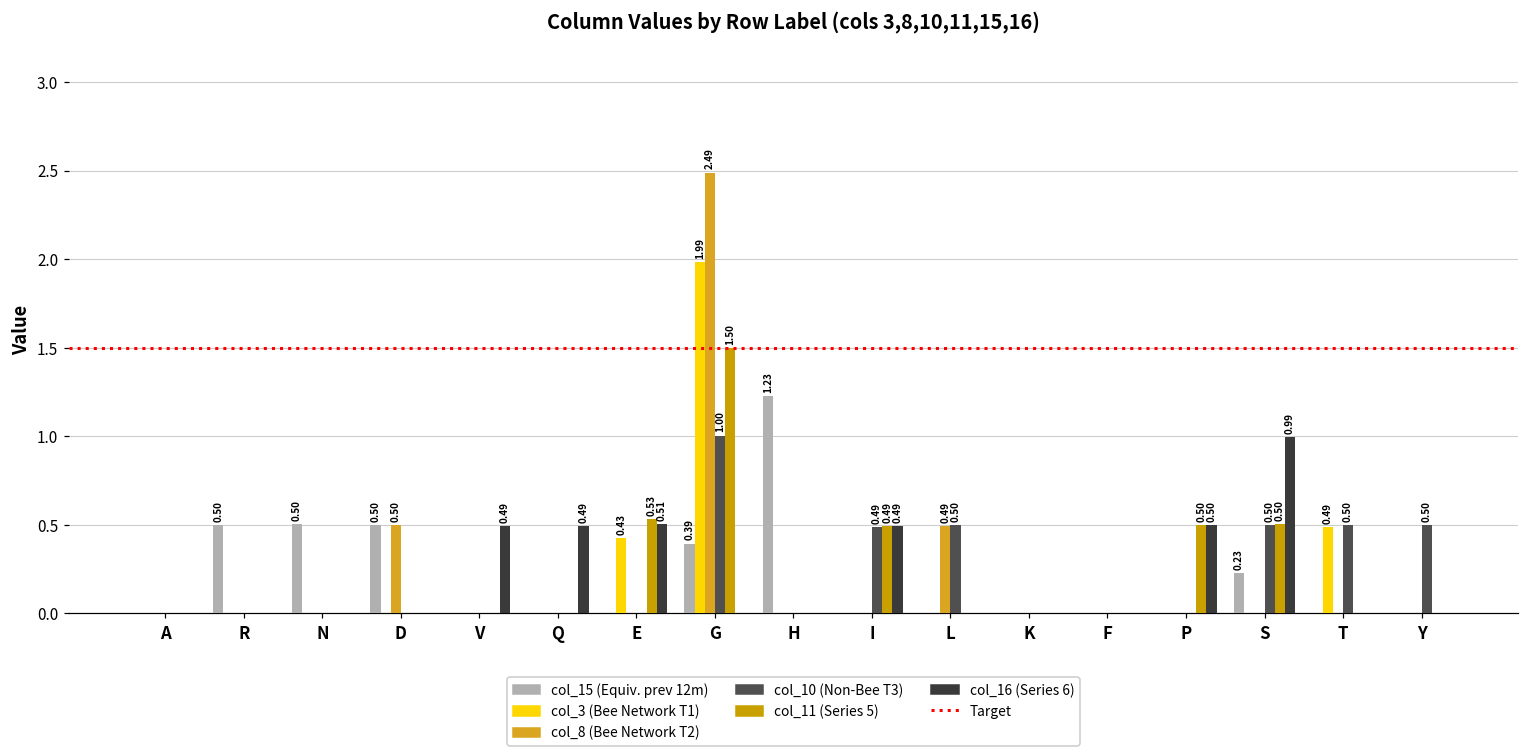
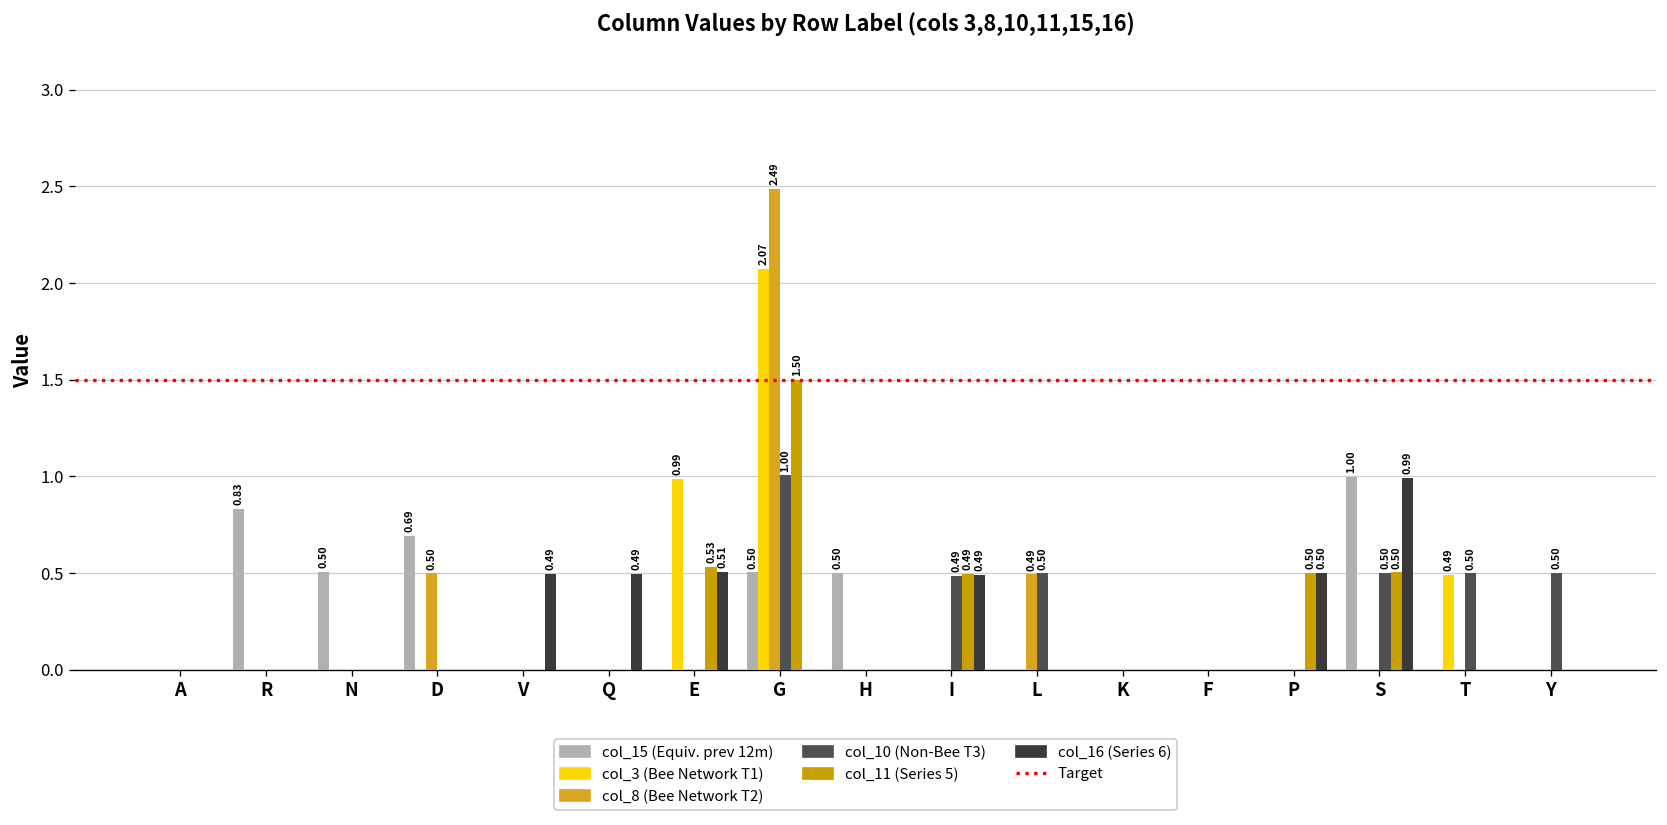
  {
    "col_15 (Equiv. prev 12m)": {
-     "R": 0.50,
+     "R": 0.83,
      "N": 0.50,
-     "D": 0.50,
-     "G": 0.39,
-     "H": 1.23,
-     "S": 0.23
+     "D": 0.69,
+     "G": 0.50,
+     "H": 0.50,
+     "S": 1.00
    },
    "col_3 (Bee Network T1)": {
-     "E": 0.43,
-     "G": 1.99,
+     "E": 0.99,
+     "G": 2.07,
      "T": 0.49
    }
  }
